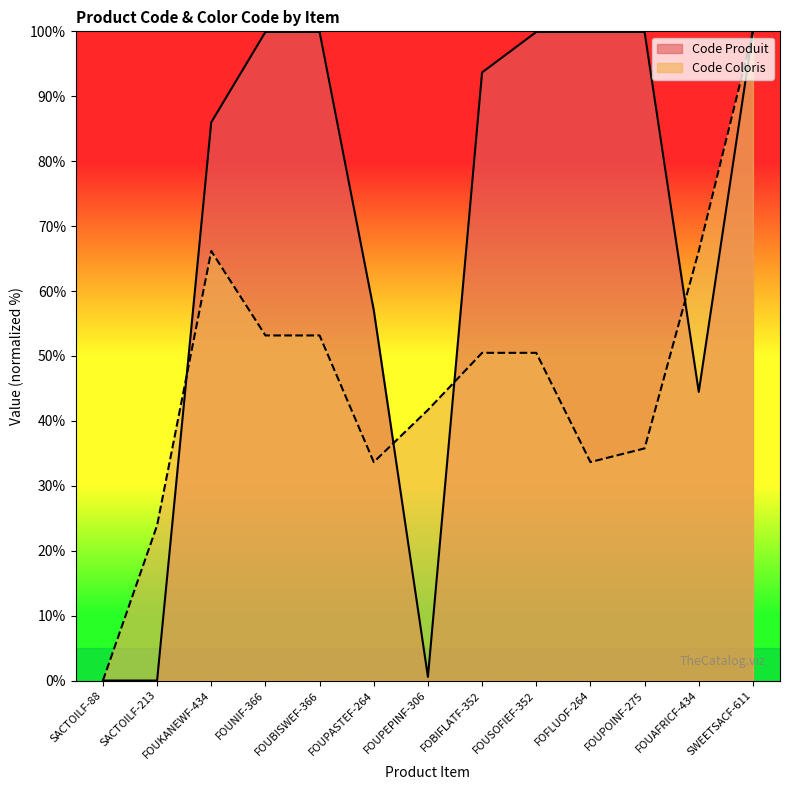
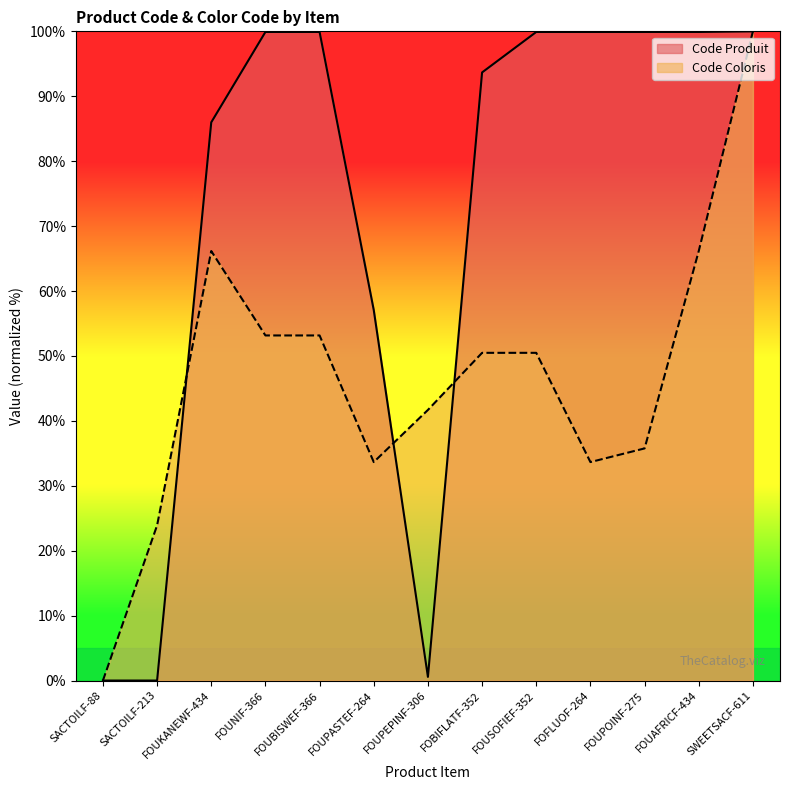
  {
    "Code Produit": {
      "FOUKANEWF-434": "86%",
      "FOUNIF-366": "100%",
      "FOUBISWEF-366": "100%",
      "FOUPASTEF-264": "57%",
      "FOBIFLATF-352": "94%",
      "FOUSOFIEF-352": "100%",
      "FOFLUOF-264": "100%",
      "FOUPOINF-275": "100%",
-     "FOUAFRICF-434": "44%"
+     "FOUAFRICF-434": "100%"
    },
    "Code Coloris": {
      "SACTOILF-213": "24%",
      "FOUKANEWF-434": "66%",
      "FOUNIF-366": "53%",
      "FOUBISWEF-366": "53%",
      "FOUPASTEF-264": "34%",
      "FOUPEPINF-306": "42%",
      "FOBIFLATF-352": "50%",
      "FOUSOFIEF-352": "50%",
      "FOFLUOF-264": "34%",
      "FOUPOINF-275": "36%",
      "FOUAFRICF-434": "66%"
    }
  }
